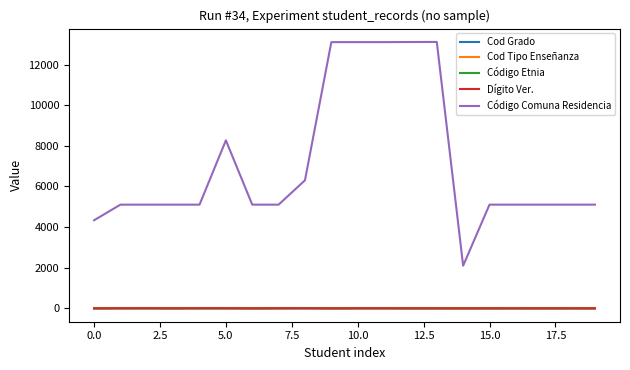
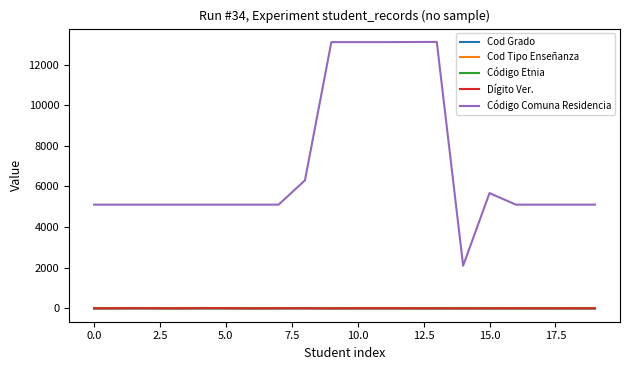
  {
    "Dígito Ver.": {
      "0.0": 0,
      "5.0": 0,
      "10.0": 0,
      "15.0": 0
    },
    "Código Comuna Residencia": {
-     "0.0": 4300,
-     "5.0": 8300,
+     "0.0": 5100,
+     "5.0": 5100,
      "10.0": 13100,
-     "15.0": 5100
+     "15.0": 5700
    }
  }
